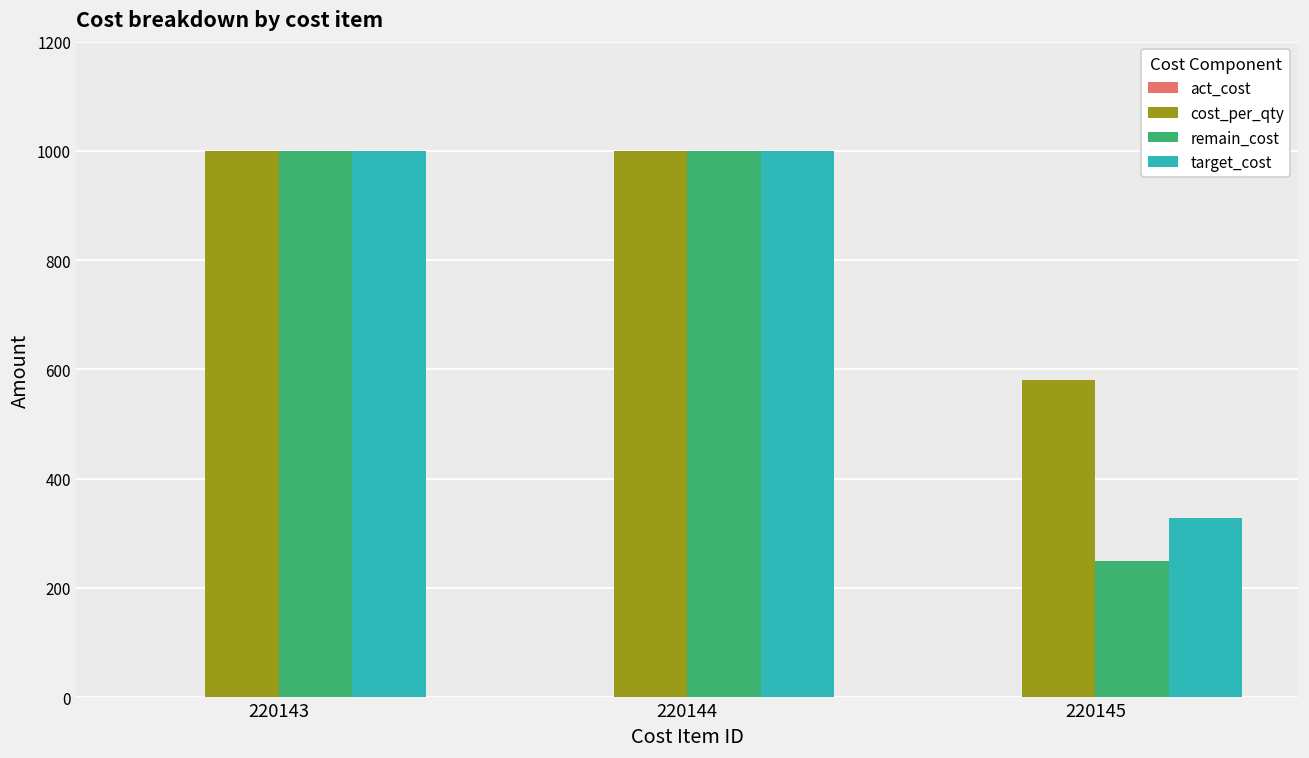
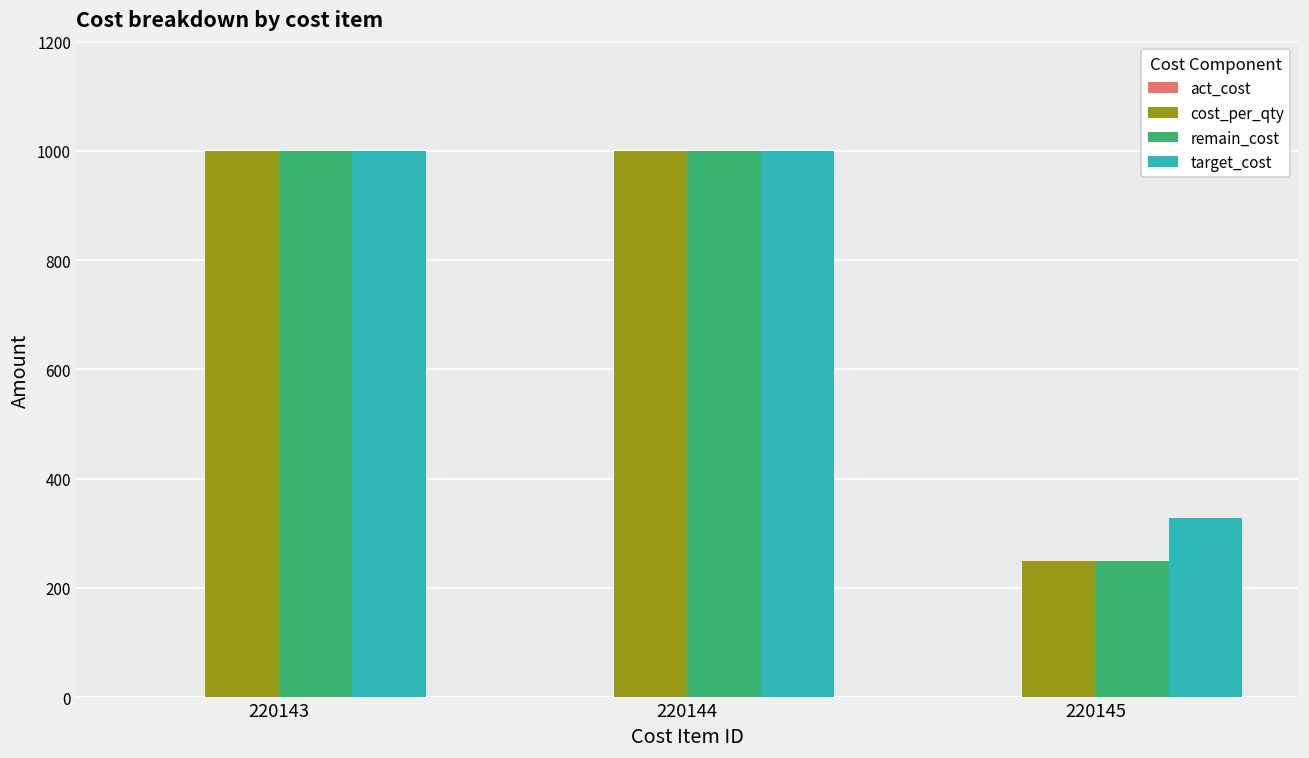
  {
    "act_cost": {
      "220143": 0,
      "220144": 0,
      "220145": 0
    },
    "cost_per_qty": {
      "220143": 1000,
      "220144": 1000,
-     "220145": 580
+     "220145": 250
    },
    "remain_cost": {
      "220143": 1000,
      "220144": 1000,
      "220145": 250
    },
    "target_cost": {
      "220143": 1000,
      "220144": 1000,
      "220145": 330
    }
  }
